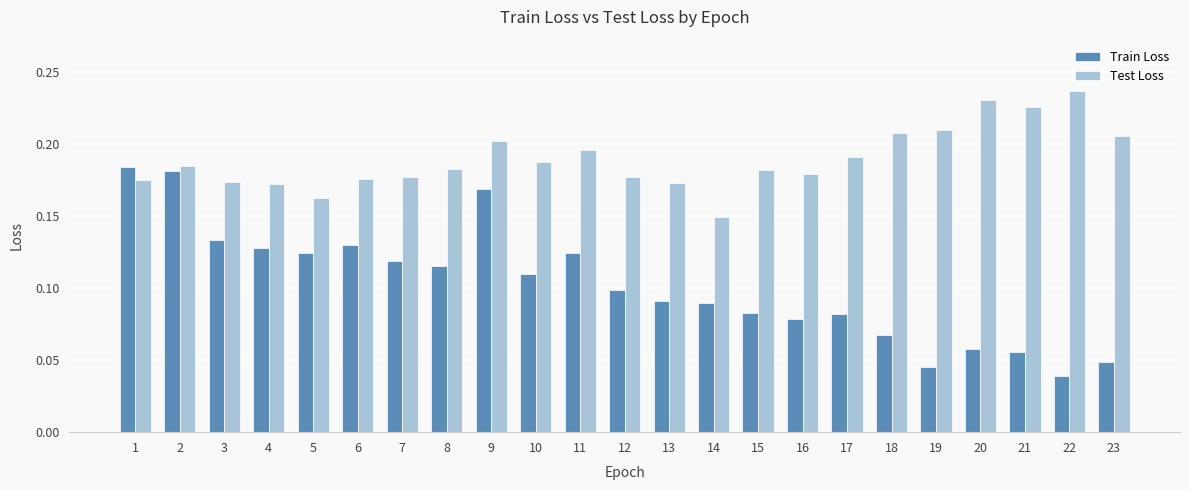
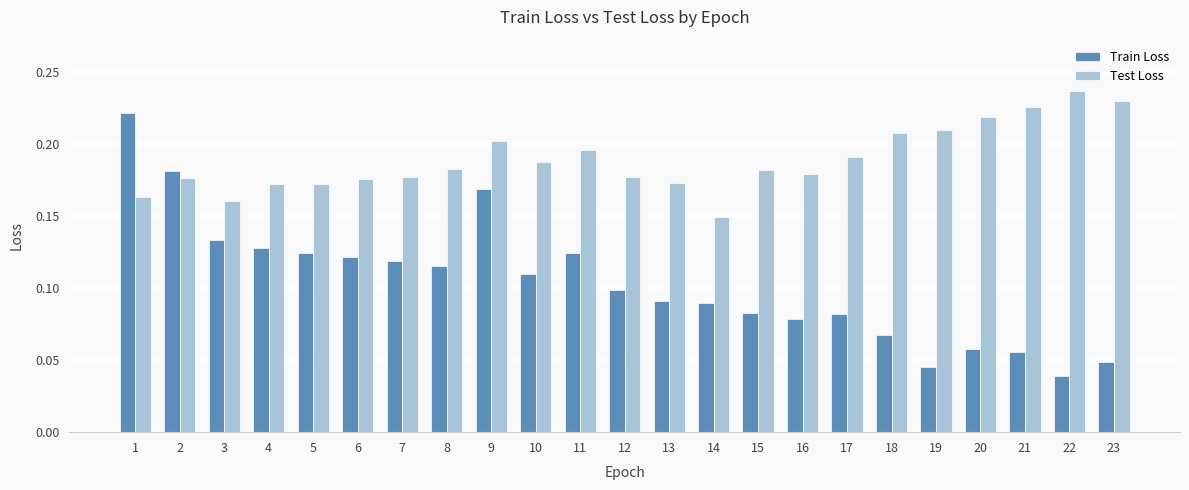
  {
    "Train Loss": {
-     "1": 0.184,
+     "1": 0.222,
      "2": 0.181,
      "3": 0.133,
      "4": 0.128,
      "5": 0.124,
-     "6": 0.130,
+     "6": 0.122,
      "7": 0.119,
      "8": 0.115,
      "9": 0.169,
      "10": 0.110,
      "11": 0.124,
      "12": 0.099,
      "13": 0.091,
      "14": 0.089,
      "15": 0.083,
      "16": 0.079,
      "17": 0.082,
      "18": 0.067,
      "19": 0.045,
      "20": 0.058,
      "21": 0.055,
      "22": 0.039,
      "23": 0.048
    },
    "Test Loss": {
-     "1": 0.175,
-     "2": 0.185,
-     "3": 0.173,
+     "1": 0.163,
+     "2": 0.177,
+     "3": 0.160,
      "4": 0.172,
-     "5": 0.163,
+     "5": 0.172,
      "6": 0.176,
      "7": 0.177,
      "8": 0.183,
      "9": 0.202,
      "10": 0.188,
      "11": 0.196,
      "12": 0.177,
      "13": 0.173,
      "14": 0.149,
      "15": 0.182,
      "16": 0.179,
      "17": 0.191,
      "18": 0.208,
      "19": 0.210,
-     "20": 0.230,
+     "20": 0.219,
      "21": 0.225,
      "22": 0.237,
-     "23": 0.206
+     "23": 0.230
    }
  }
